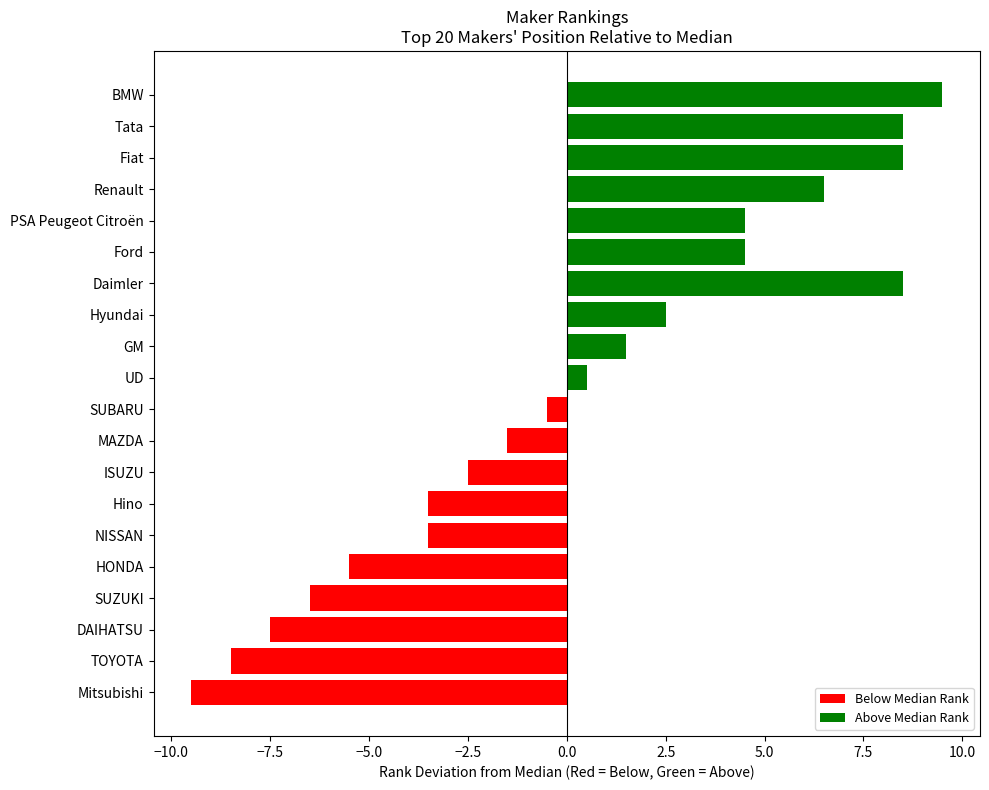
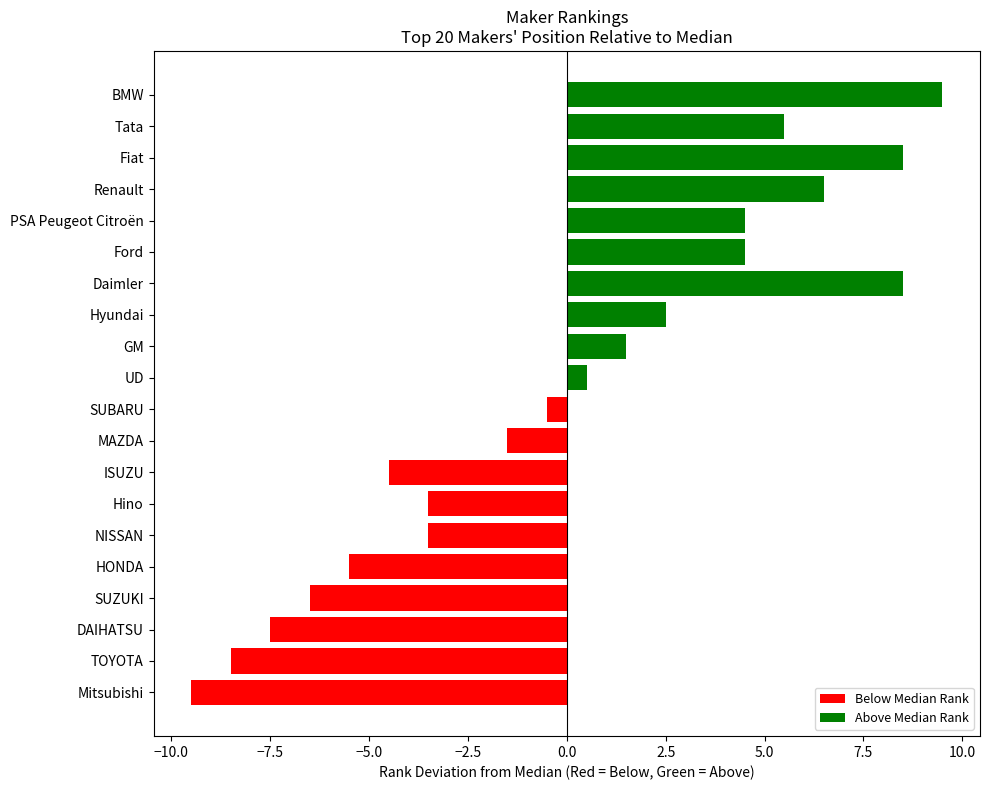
  {
    "BMW": 9.5,
-   "Tata": 8.5,
+   "Tata": 5.5,
    "Fiat": 8.5,
    "Renault": 6.5,
    "PSA Peugeot Citroën": 4.5,
    "Ford": 4.5,
    "Daimler": 8.5,
    "Hyundai": 2.5,
    "GM": 1.5,
    "UD": 0.5,
    "SUBARU": -0.5,
    "MAZDA": -1.5,
-   "ISUZU": -2.5,
+   "ISUZU": -4.5,
    "Hino": -3.5,
    "NISSAN": -3.5,
    "HONDA": -5.5,
    "SUZUKI": -6.5,
    "DAIHATSU": -7.5,
    "TOYOTA": -8.5,
    "Mitsubishi": -9.5
  }
